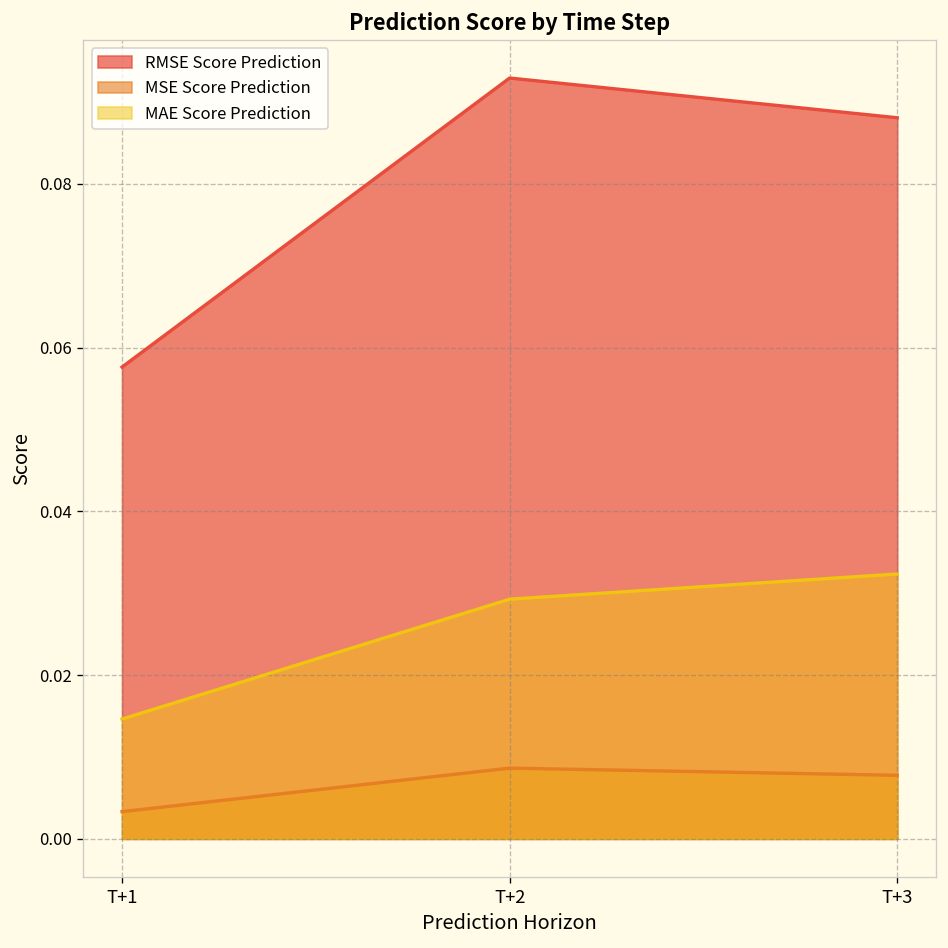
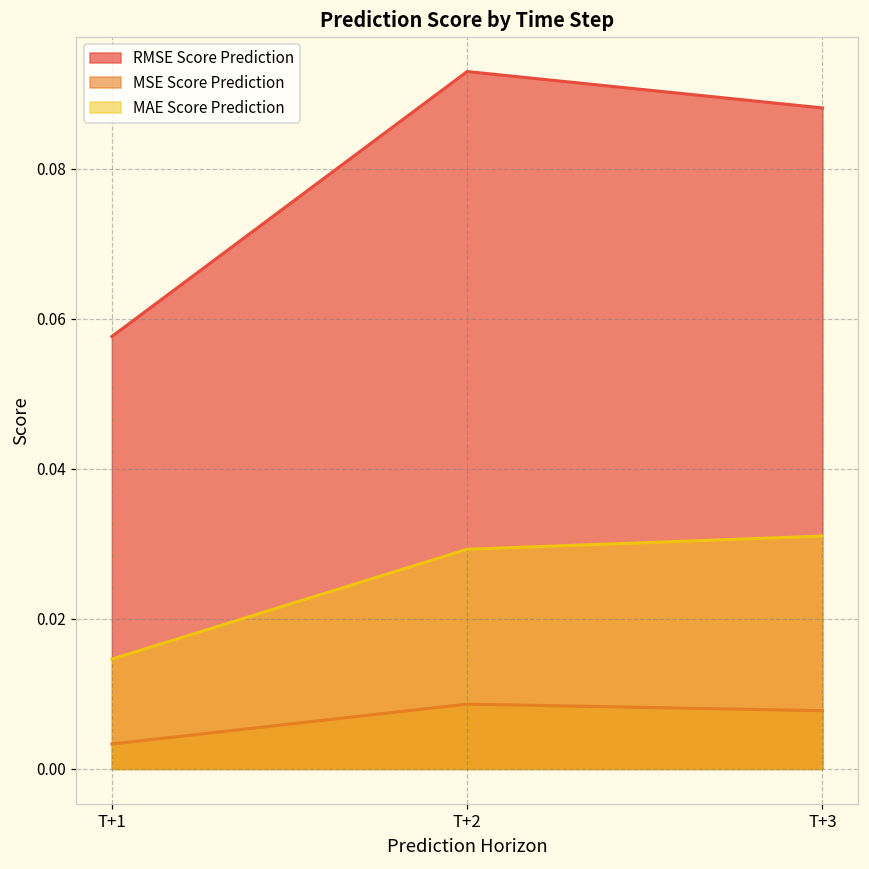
  {
    "MAE Score Prediction": {
      "T+1": 0.015,
      "T+2": 0.029,
-     "T+3": 0.032
+     "T+3": 0.031
    }
  }
